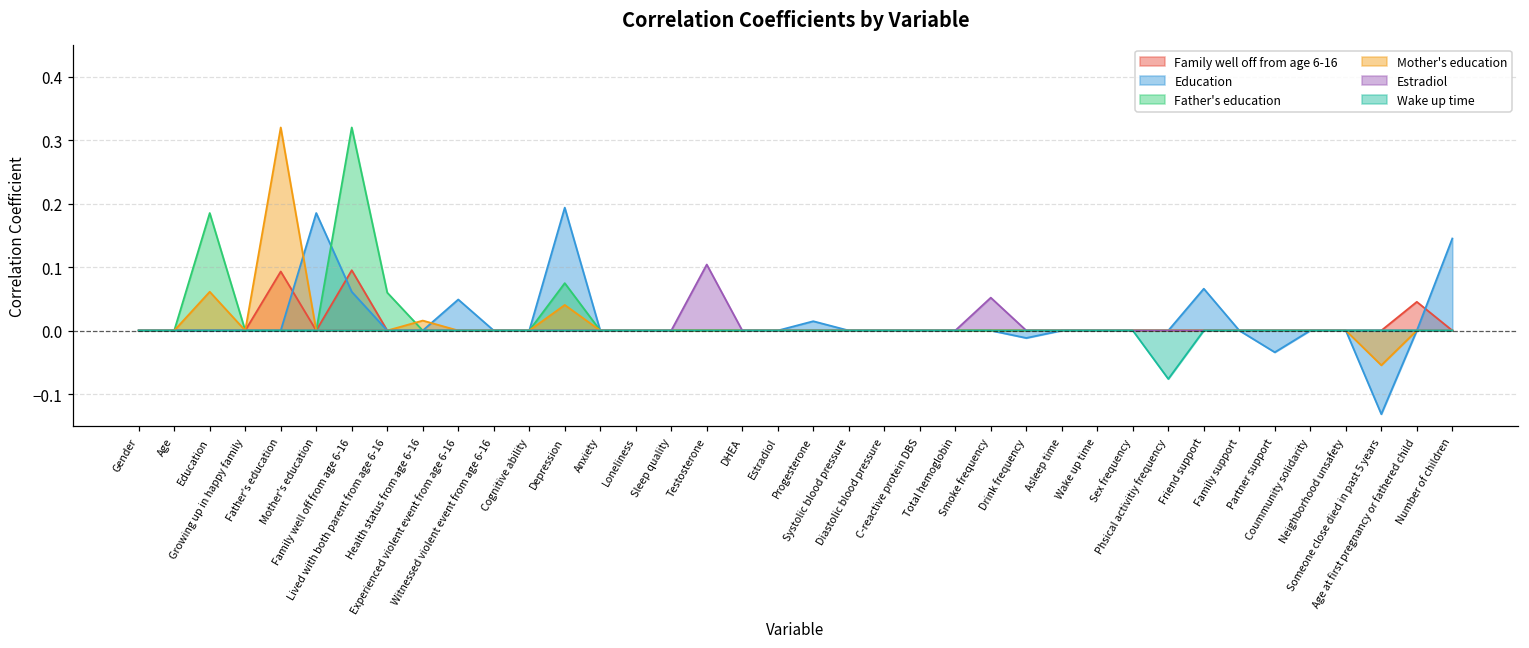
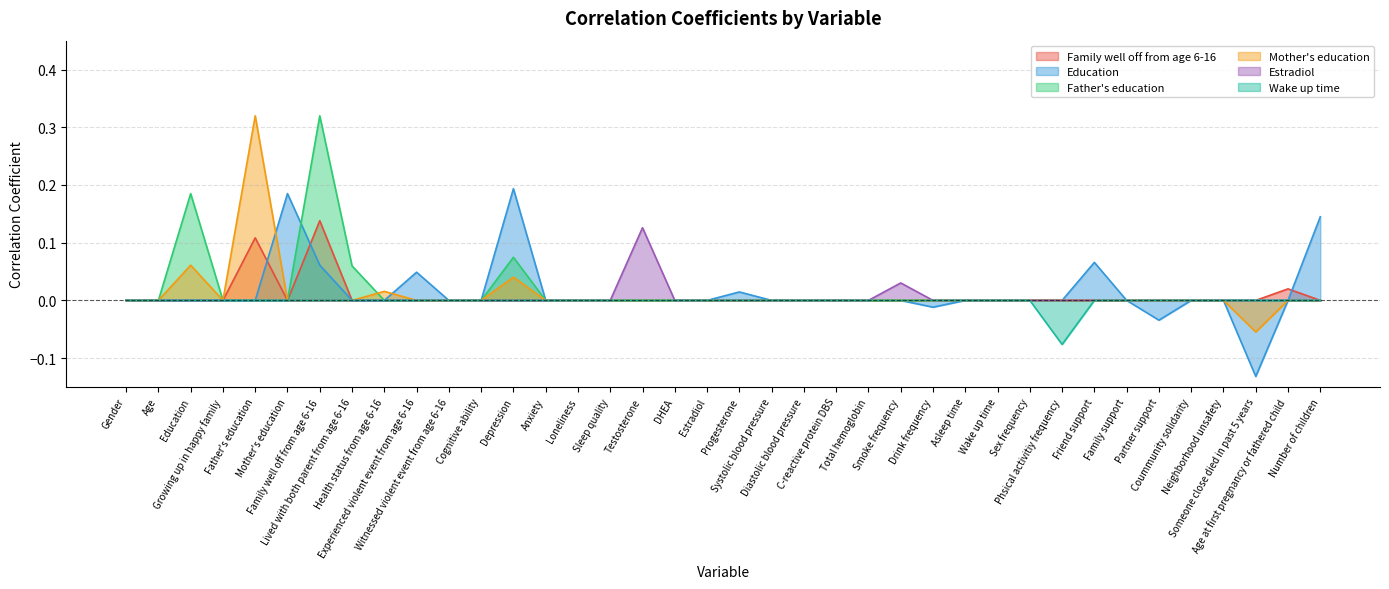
  {
    "Family well off from age 6-16": {
-     "Father's education": 0.09,
-     "Family well off from age 6-16": 0.09,
-     "Age at first pregnancy or fathered child": 0.05
+     "Father's education": 0.11,
+     "Family well off from age 6-16": 0.14,
+     "Age at first pregnancy or fathered child": 0.02
    },
    "Estradiol": {
-     "Testosterone": 0.10,
-     "Smoke frequency": 0.05
+     "Testosterone": 0.13,
+     "Smoke frequency": 0.03
    }
  }
